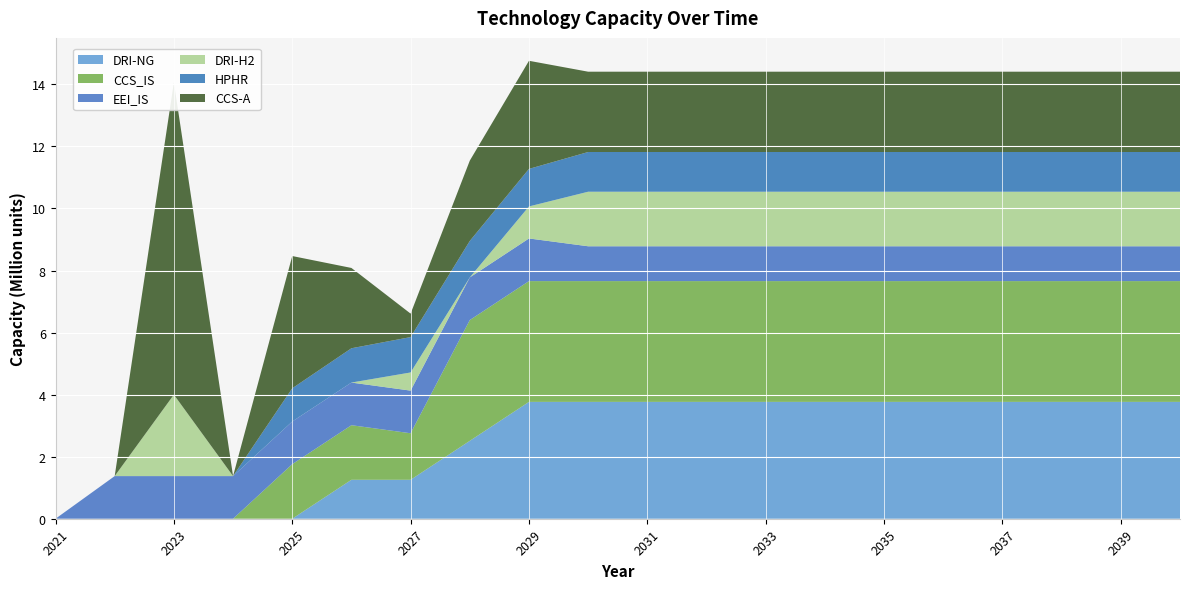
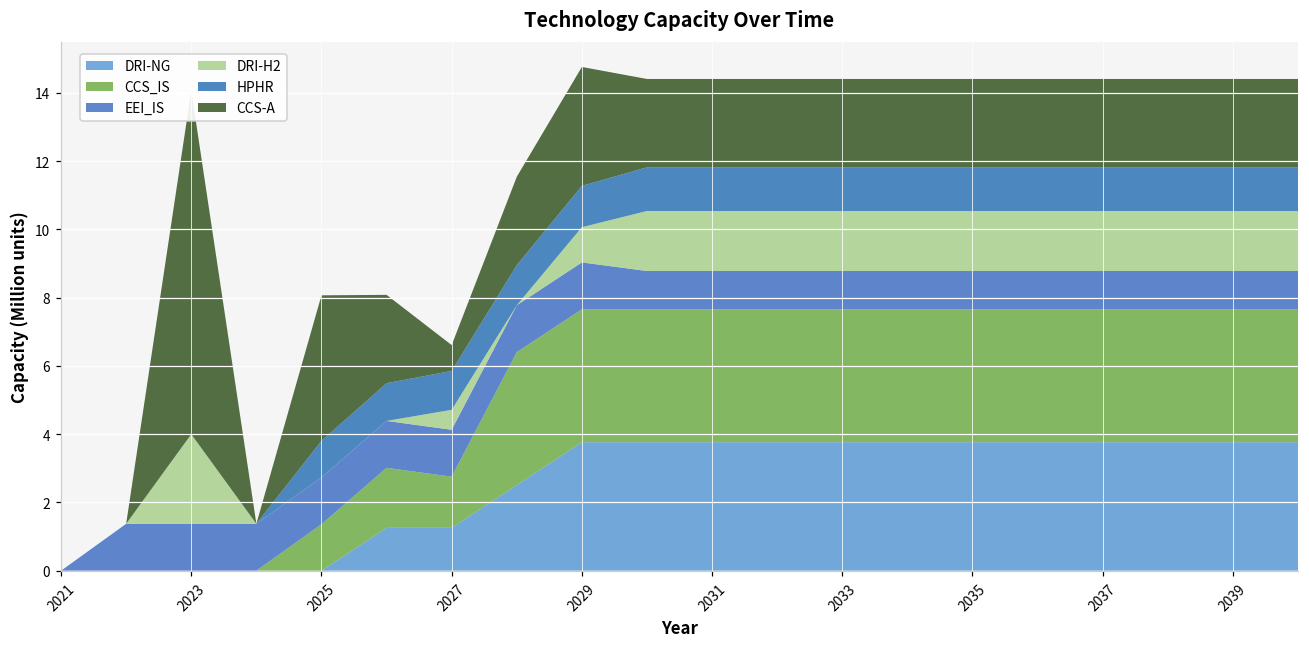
  {
    "CCS_IS": {
-     "2025": 1.8,
+     "2025": 1.4,
      "2027": 1.5,
      "2029": 3.9,
      "2031": 3.9,
      "2033": 3.9,
      "2035": 3.9,
      "2037": 3.9,
      "2039": 3.9
    },
    "DRI-H2": {
      "2027": 0.6,
      "2029": 1.0,
      "2031": 1.8,
      "2033": 1.8,
      "2035": 1.8,
      "2037": 1.8,
      "2039": 1.8
    },
    "CCS-A": {
      "2025": 4.3,
      "2027": 0.8,
      "2029": 3.5,
      "2031": 2.6,
      "2033": 2.6,
      "2035": 2.6,
      "2037": 2.6,
      "2039": 2.6
    }
  }
